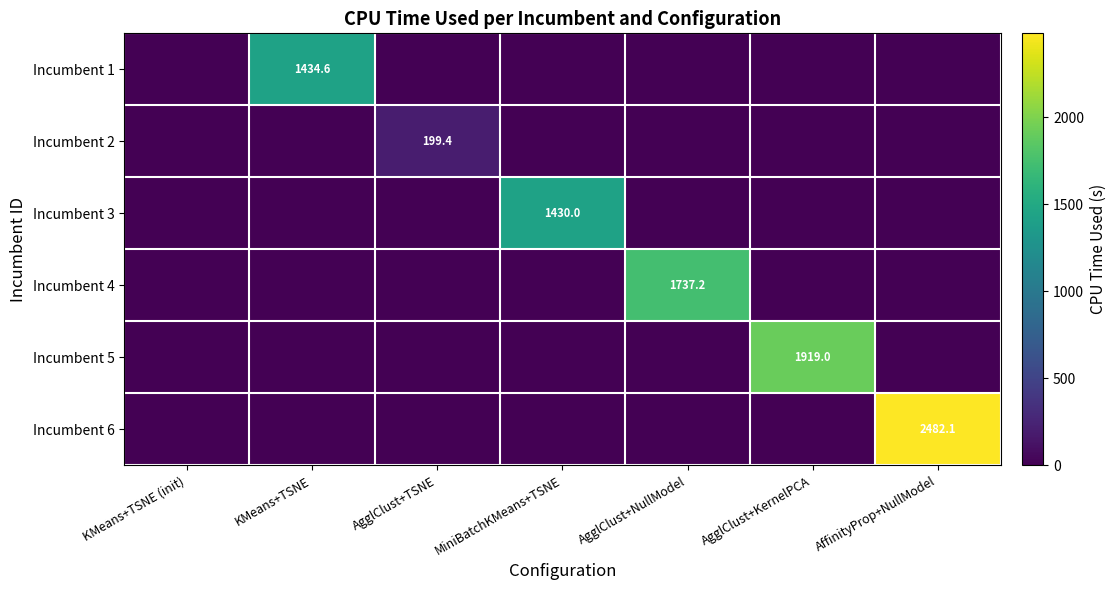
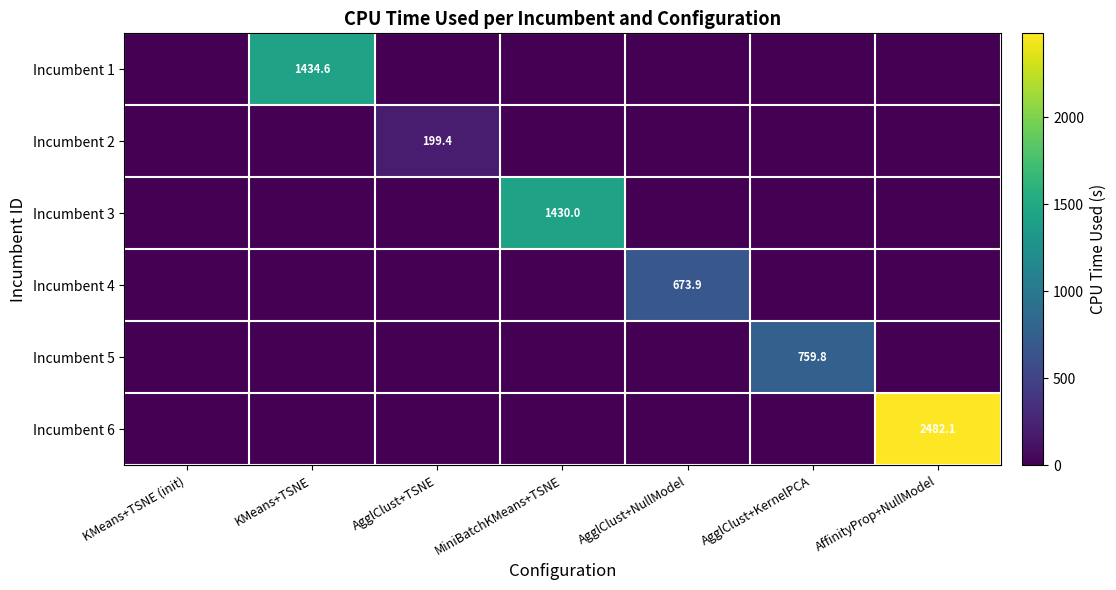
  {
    "Incumbent 1": {
      "KMeans+TSNE": 1434.6
    },
    "Incumbent 2": {
      "AgglClust+TSNE": 199.4
    },
    "Incumbent 3": {
      "MiniBatchKMeans+TSNE": 1430.0
    },
    "Incumbent 4": {
-     "AgglClust+NullModel": 1737.2
+     "AgglClust+NullModel": 673.9
    },
    "Incumbent 5": {
-     "AgglClust+KernelPCA": 1919.0
+     "AgglClust+KernelPCA": 759.8
    },
    "Incumbent 6": {
      "AffinityProp+NullModel": 2482.1
    }
  }
